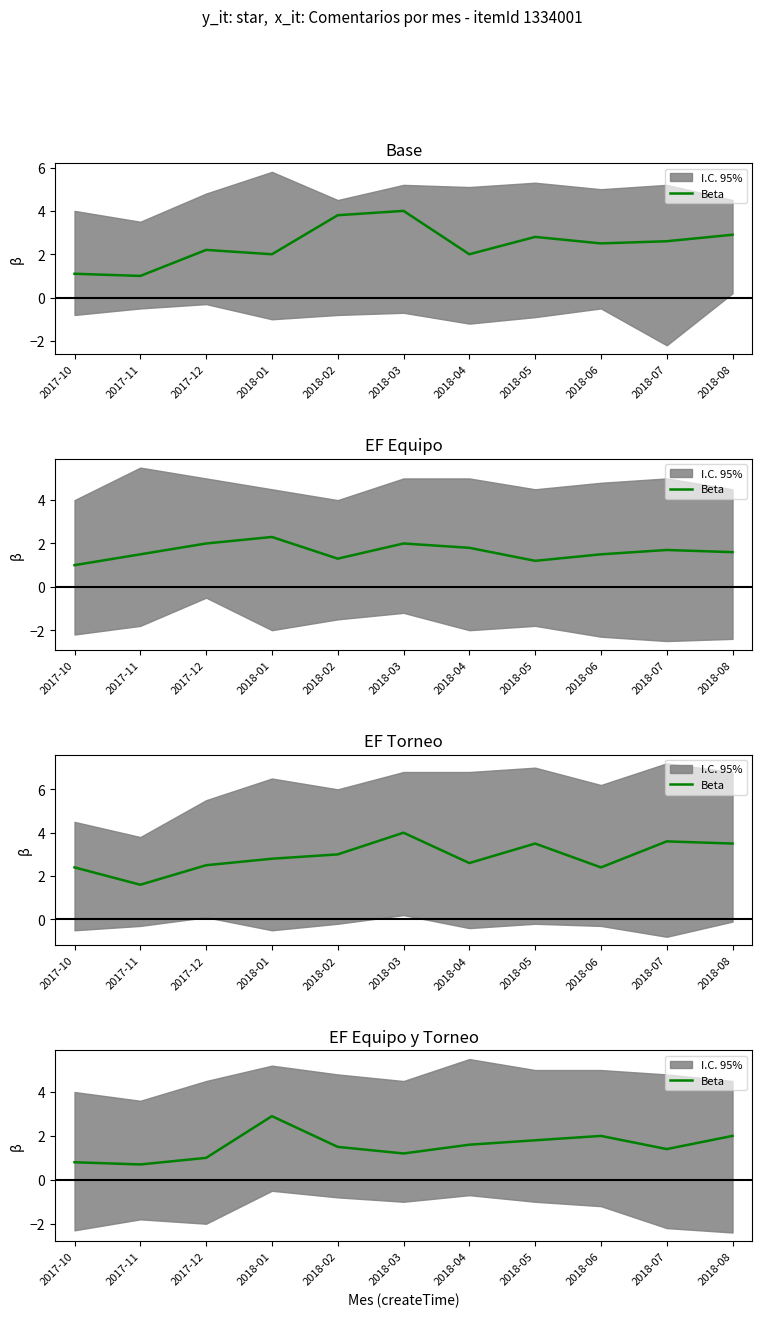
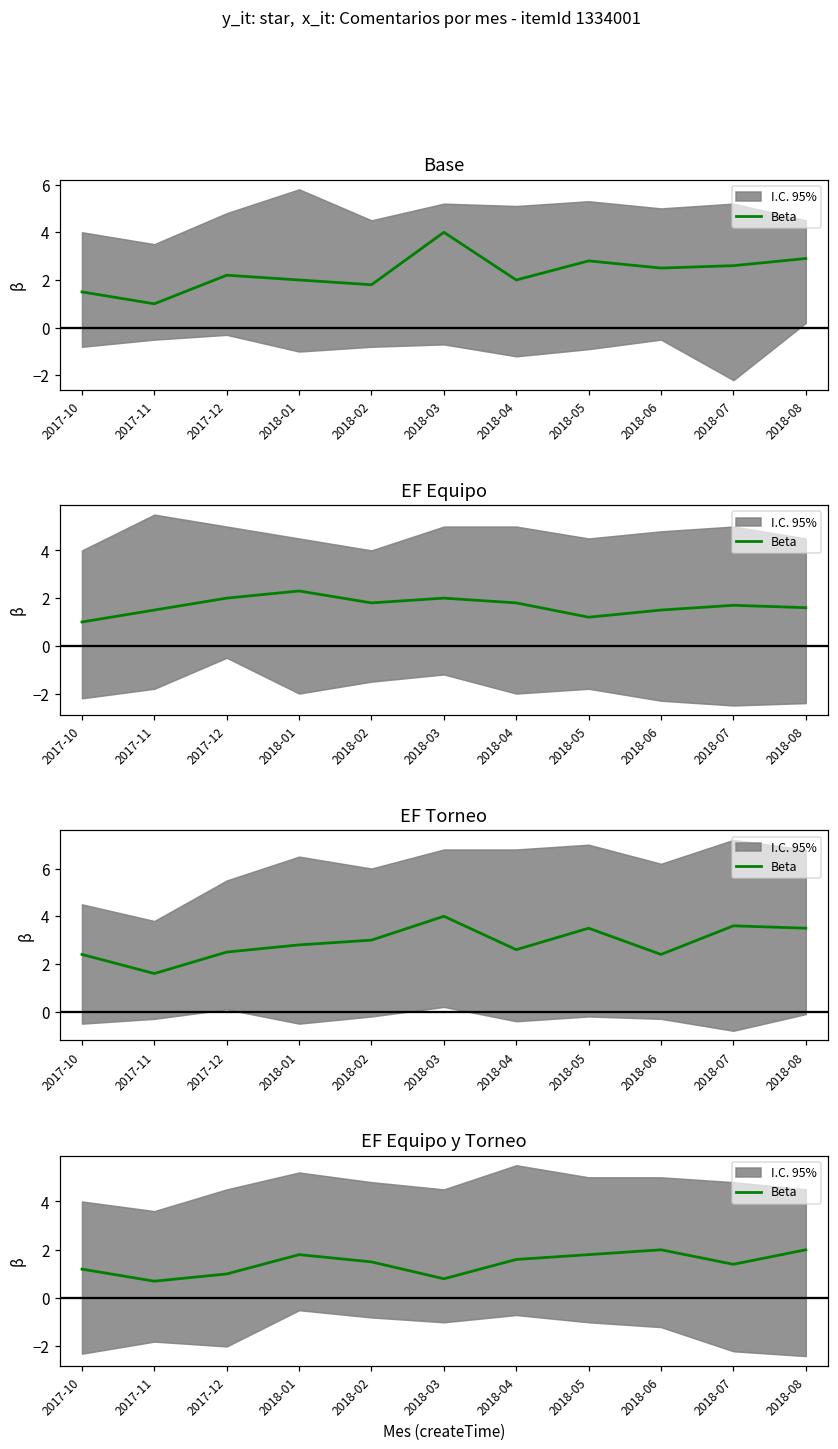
  {
    "Base": {
      "Beta": {
-       "2017-10": 1.1,
+       "2017-10": 1.5,
        "2017-11": 1.0,
        "2017-12": 2.2,
        "2018-01": 2.0,
-       "2018-02": 3.8,
+       "2018-02": 1.8,
        "2018-03": 4.0,
        "2018-04": 2.0,
        "2018-05": 2.8,
        "2018-06": 2.5,
        "2018-07": 2.6,
        "2018-08": 2.9
      }
    },
    "EF Equipo": {
      "Beta": {
        "2017-10": 1.0,
        "2017-11": 1.5,
        "2017-12": 2.0,
        "2018-01": 2.3,
-       "2018-02": 1.3,
+       "2018-02": 1.8,
        "2018-03": 2.0,
        "2018-04": 1.8,
        "2018-05": 1.2,
        "2018-06": 1.5,
        "2018-07": 1.7,
        "2018-08": 1.6
      }
    },
    "EF Torneo": {
      "Beta": {
        "2017-10": 2.4,
        "2017-11": 1.6,
        "2017-12": 2.5,
        "2018-01": 2.8,
        "2018-02": 3.0,
        "2018-03": 4.0,
        "2018-04": 2.6,
        "2018-05": 3.5,
        "2018-06": 2.4,
        "2018-07": 3.6,
        "2018-08": 3.5
      }
    },
    "EF Equipo y Torneo": {
      "Beta": {
-       "2017-10": 0.8,
+       "2017-10": 1.2,
        "2017-11": 0.7,
        "2017-12": 1.0,
-       "2018-01": 2.9,
+       "2018-01": 1.8,
        "2018-02": 1.5,
-       "2018-03": 1.2,
+       "2018-03": 0.8,
        "2018-04": 1.6,
        "2018-05": 1.8,
        "2018-06": 2.0,
        "2018-07": 1.4,
        "2018-08": 2.0
      }
    }
  }
